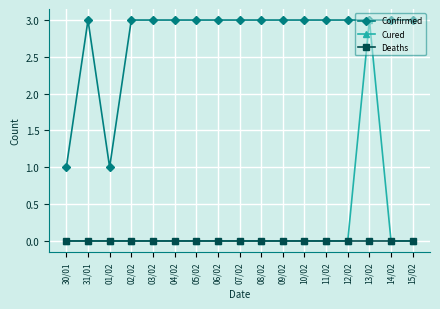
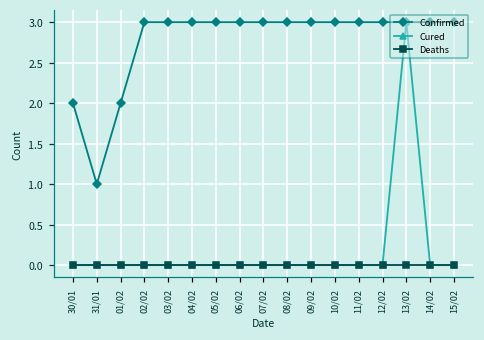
  {
    "Confirmed": {
-     "30/01": 1,
-     "31/01": 3,
-     "01/02": 1,
+     "30/01": 2,
+     "31/01": 1,
+     "01/02": 2,
      "02/02": 3,
      "03/02": 3,
      "04/02": 3,
      "05/02": 3,
      "06/02": 3,
      "07/02": 3,
      "08/02": 3,
      "09/02": 3,
      "10/02": 3,
      "11/02": 3,
      "12/02": 3
    },
    "Deaths": {
      "13/02": 0
    }
  }
